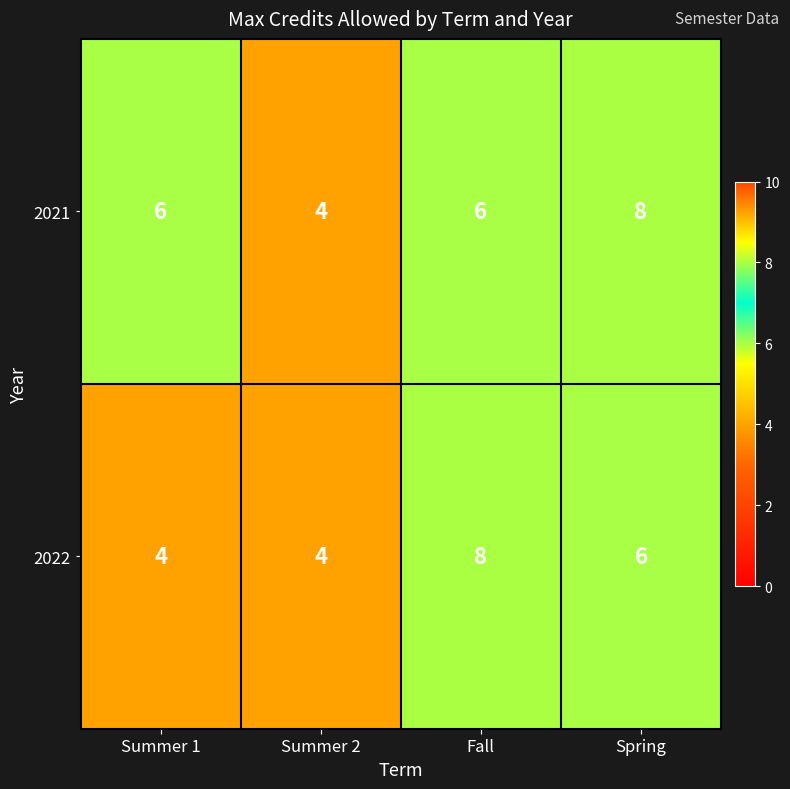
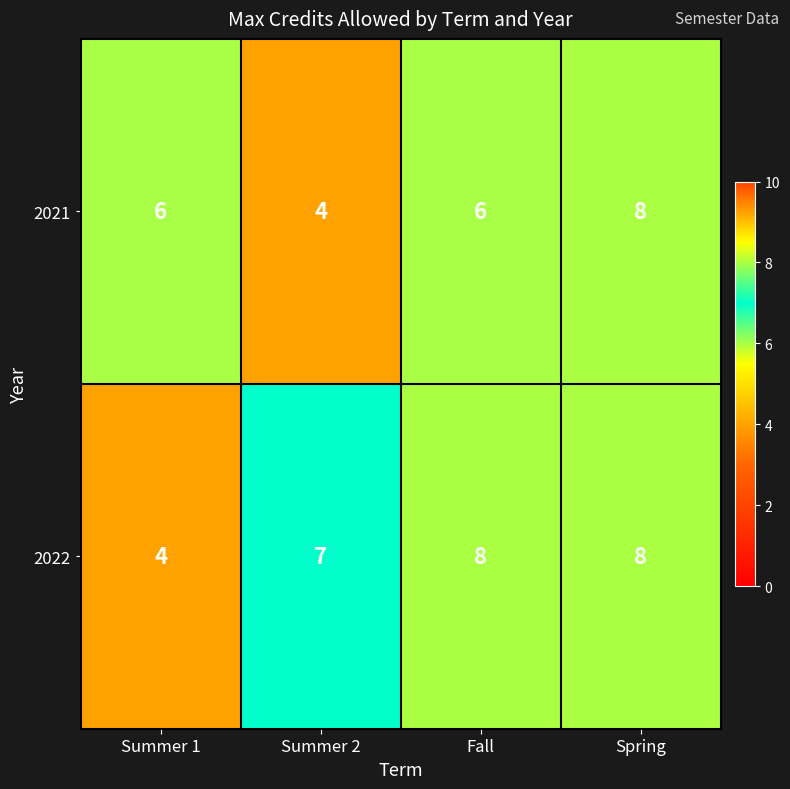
  {
    "2021": {
      "Summer 1": 6,
      "Summer 2": 4,
      "Fall": 6,
      "Spring": 8
    },
    "2022": {
      "Summer 1": 4,
-     "Summer 2": 4,
+     "Summer 2": 7,
      "Fall": 8,
-     "Spring": 6
+     "Spring": 8
    }
  }
